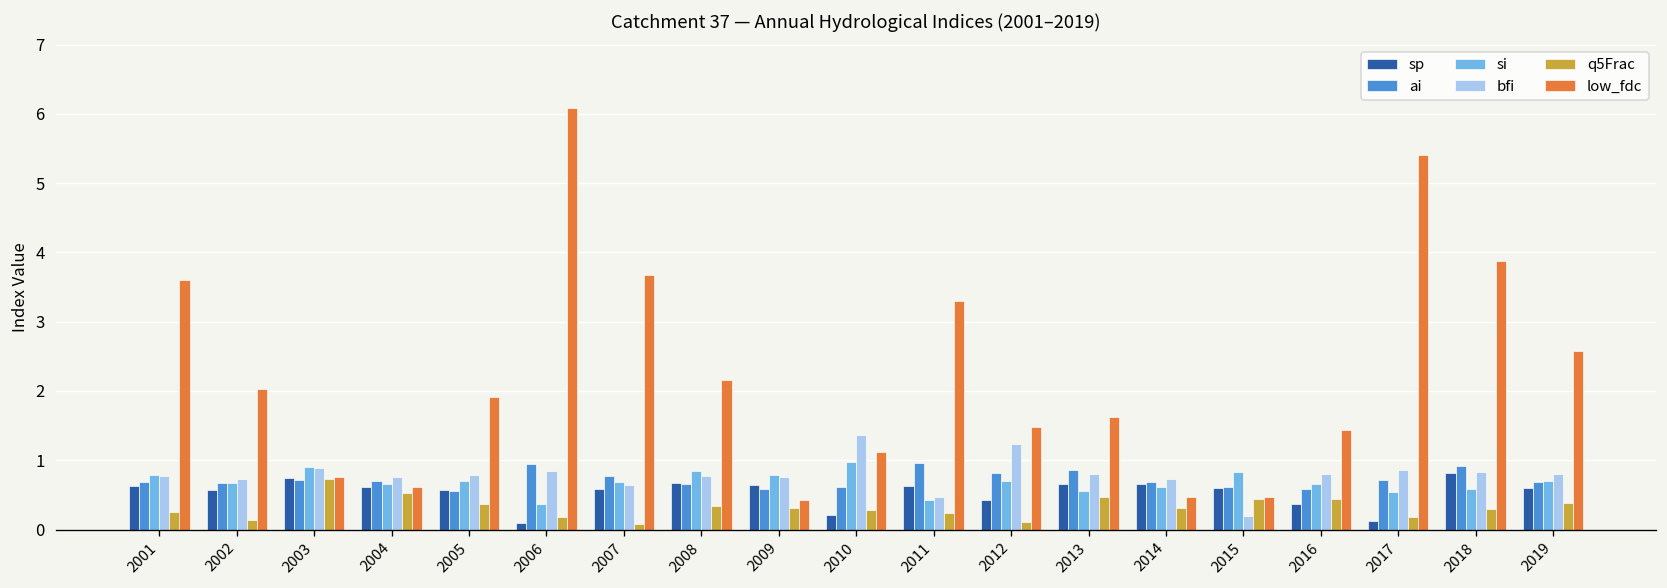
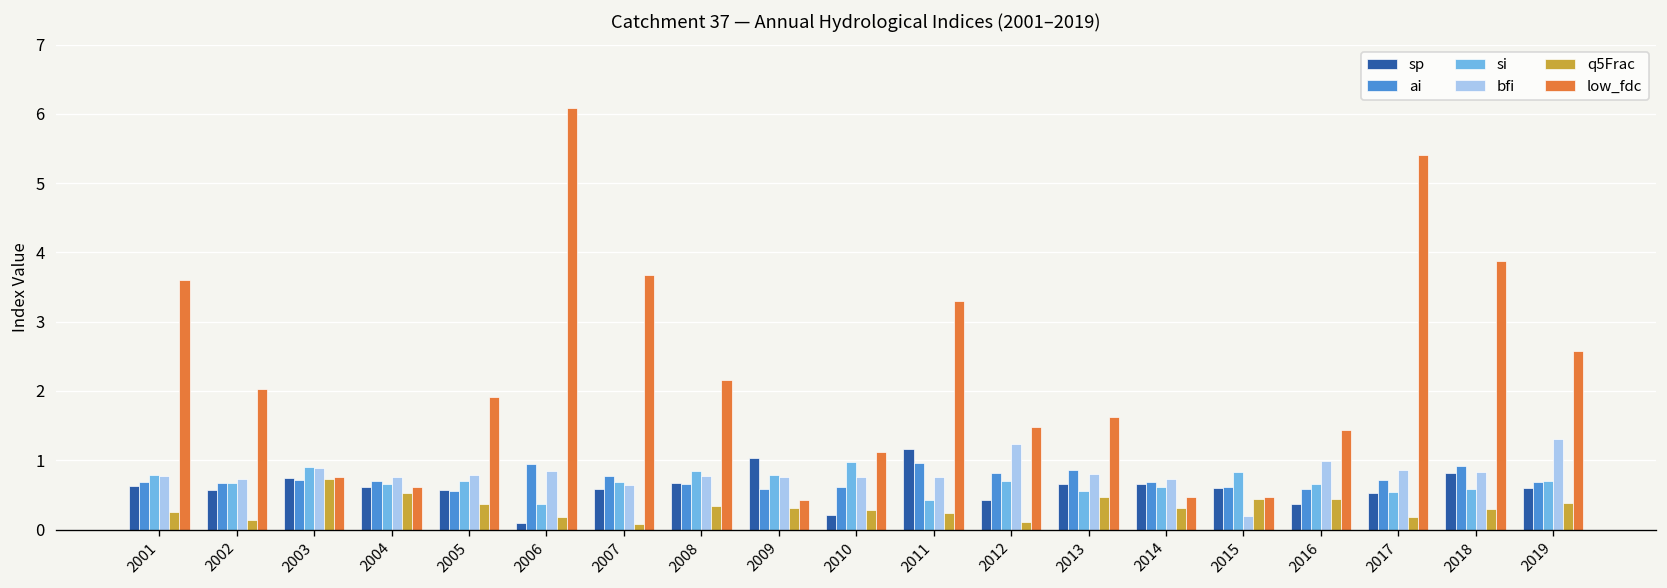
  {
    "sp": {
      "2001": 0.6,
      "2002": 0.6,
      "2003": 0.7,
      "2004": 0.6,
      "2005": 0.6,
      "2006": 0.1,
      "2007": 0.6,
      "2008": 0.7,
-     "2009": 0.6,
+     "2009": 1.0,
      "2010": 0.2,
-     "2011": 0.6,
+     "2011": 1.2,
      "2012": 0.4,
      "2013": 0.7,
      "2014": 0.7,
      "2015": 0.6,
      "2016": 0.4,
-     "2017": 0.1,
+     "2017": 0.5,
      "2018": 0.8,
      "2019": 0.6
    },
    "bfi": {
      "2001": 0.8,
      "2002": 0.7,
      "2003": 0.9,
      "2004": 0.8,
      "2005": 0.8,
      "2006": 0.8,
      "2007": 0.6,
      "2008": 0.8,
      "2009": 0.8,
-     "2010": 1.4,
-     "2011": 0.5,
+     "2010": 0.8,
+     "2011": 0.8,
      "2012": 1.2,
      "2013": 0.8,
      "2014": 0.7,
      "2015": 0.2,
-     "2016": 0.8,
+     "2016": 1.0,
      "2017": 0.9,
      "2018": 0.8,
-     "2019": 0.8
+     "2019": 1.3
    }
  }
